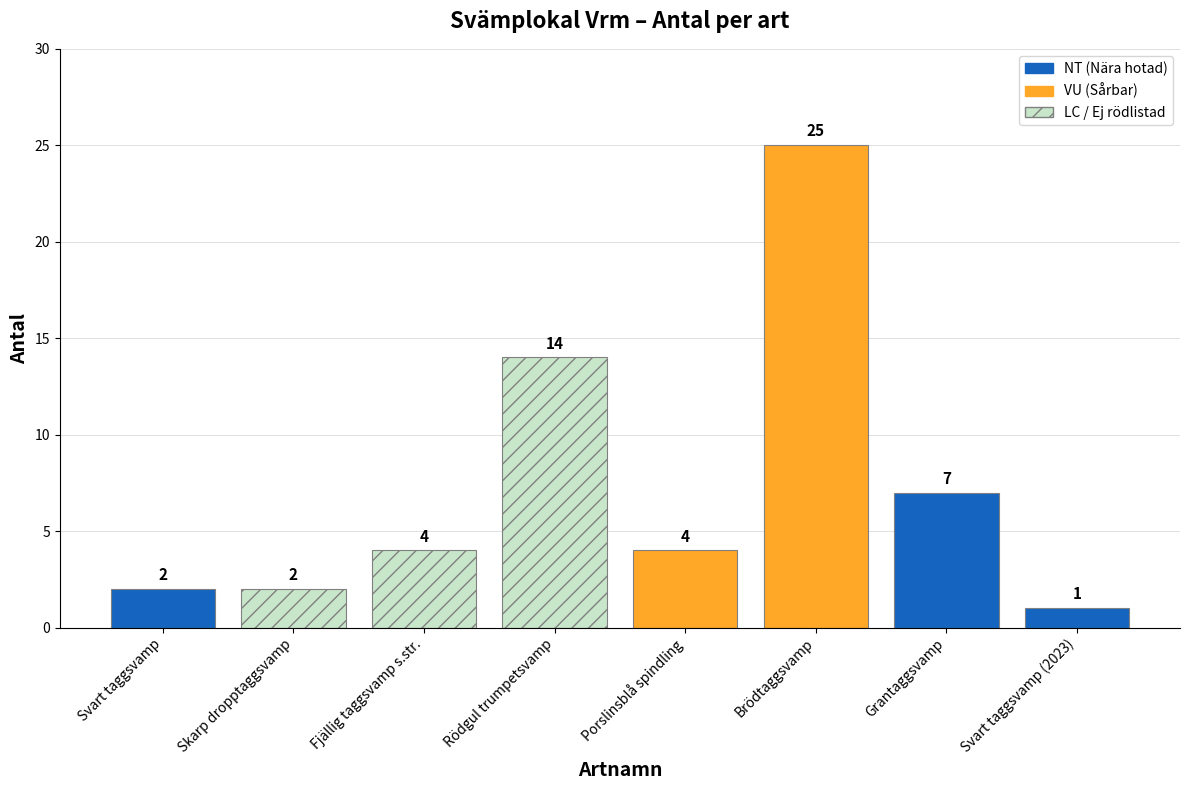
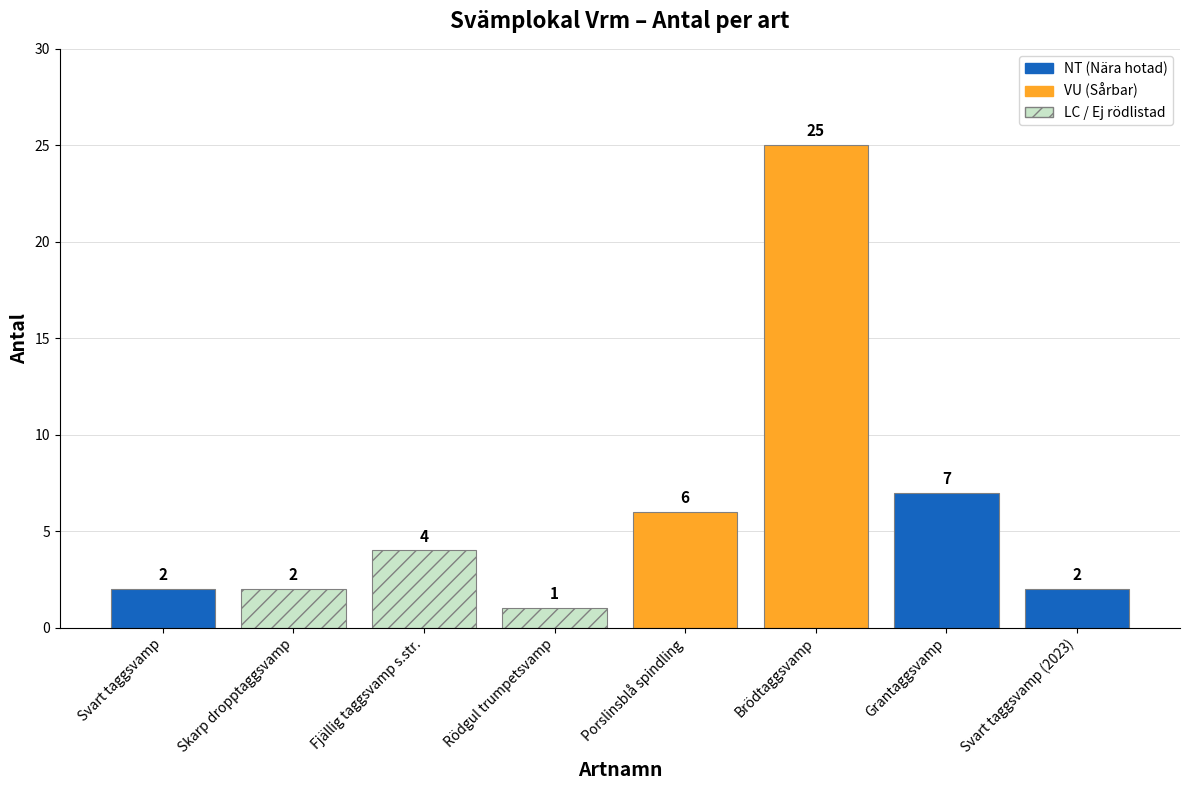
  {
    "Svart taggsvamp": 2,
    "Skarp dropptaggsvamp": 2,
    "Fjällig taggsvamp s.str.": 4,
-   "Rödgul trumpetsvamp": 14,
-   "Porslinsblå spindling": 4,
+   "Rödgul trumpetsvamp": 1,
+   "Porslinsblå spindling": 6,
    "Brödtaggsvamp": 25,
    "Grantaggsvamp": 7,
-   "Svart taggsvamp (2023)": 1
+   "Svart taggsvamp (2023)": 2
  }
